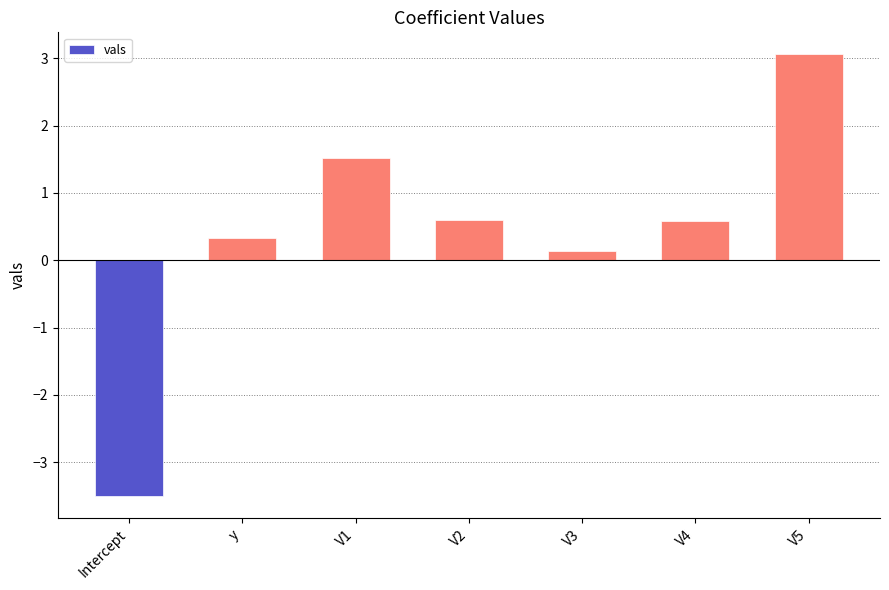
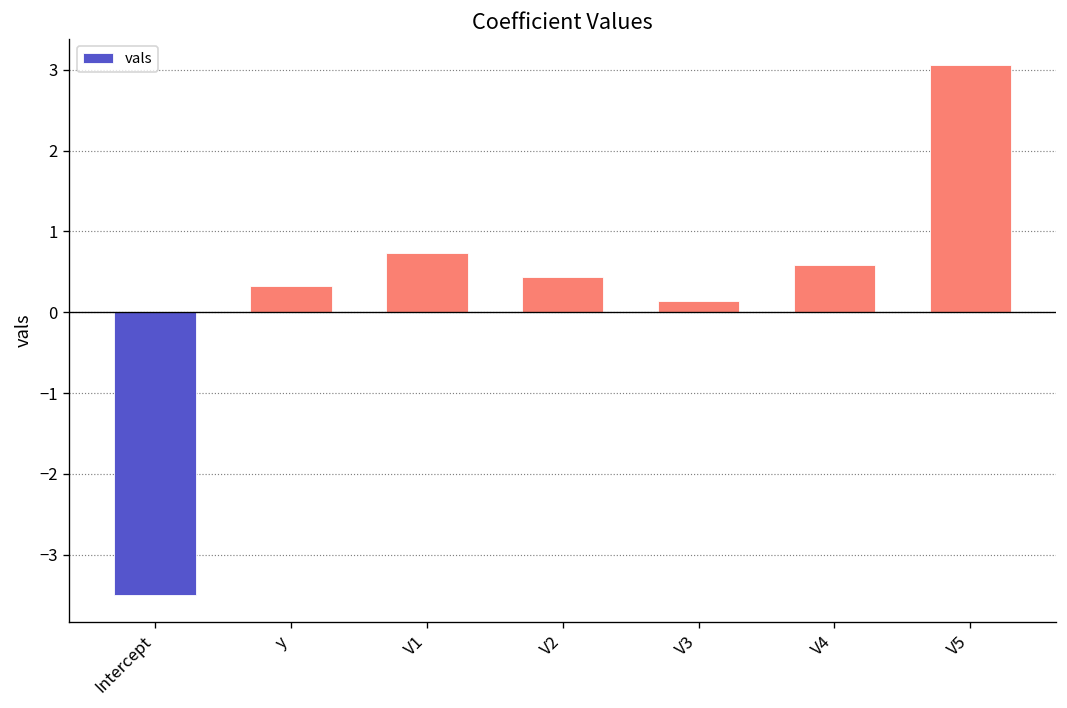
  {
    "Intercept": -3.5,
    "y": 0.3,
-   "V1": 1.5,
-   "V2": 0.6,
+   "V1": 0.7,
+   "V2": 0.4,
    "V3": 0.1,
    "V4": 0.6,
    "V5": 3.1
  }
